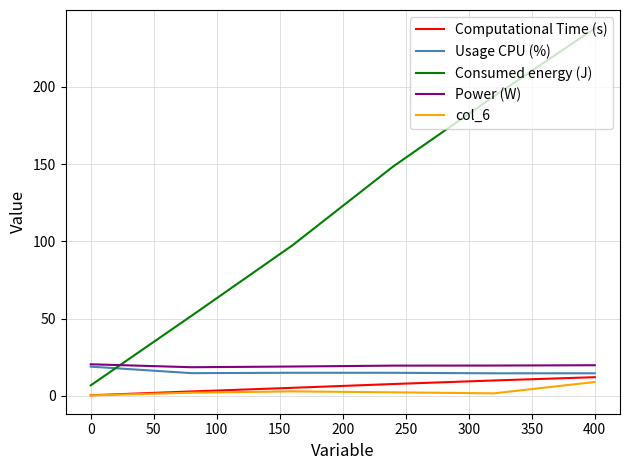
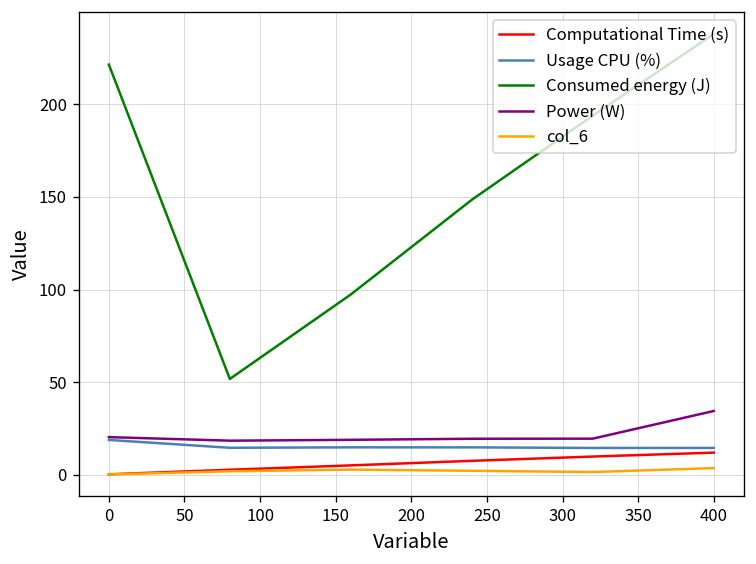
  {
    "Computational Time (s)": {
      "400": 12
    },
    "Usage CPU (%)": {
      "400": 15
    },
    "Consumed energy (J)": {
-     "0": 7
+     "0": 221
    },
    "Power (W)": {
-     "400": 20
+     "400": 34
    },
    "col_6": {
-     "400": 9
+     "400": 4
    }
  }
